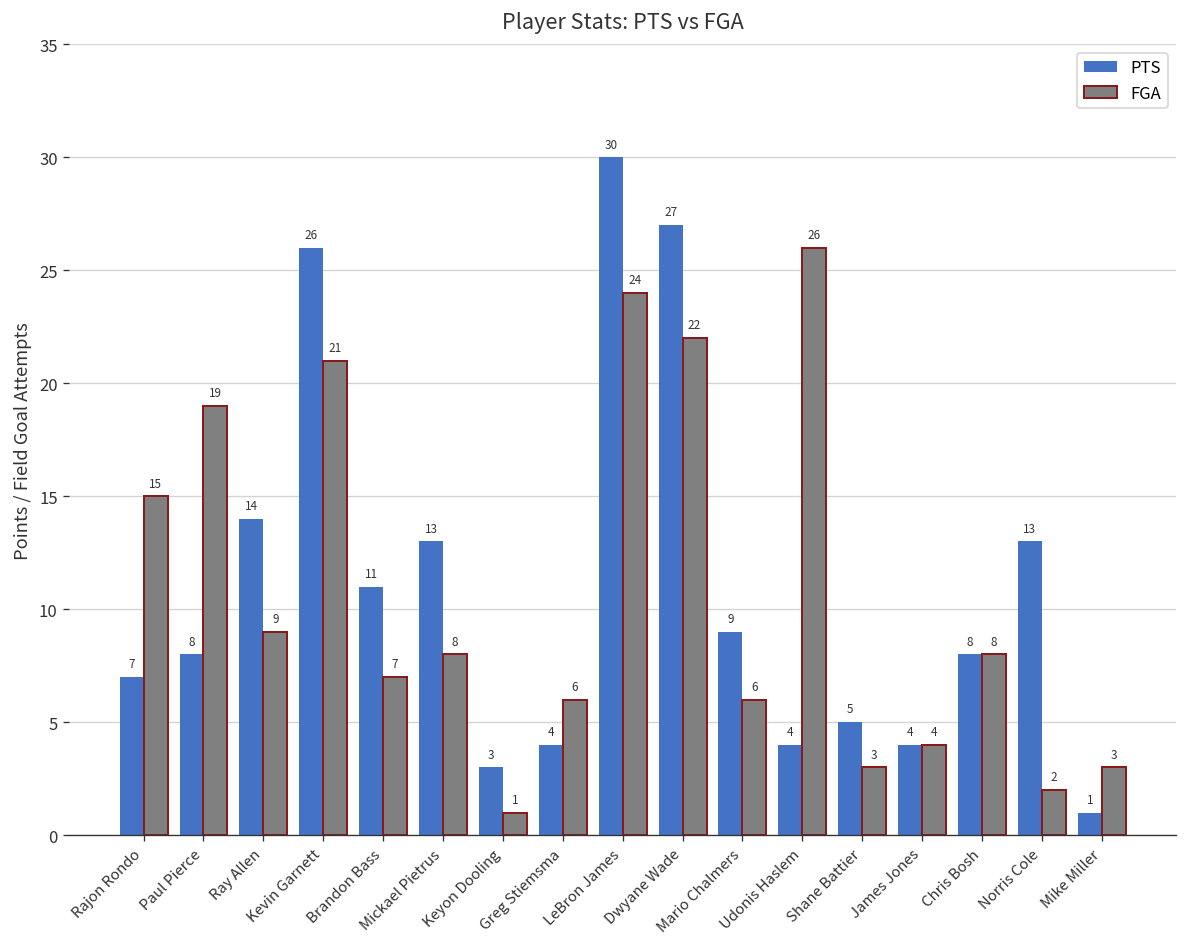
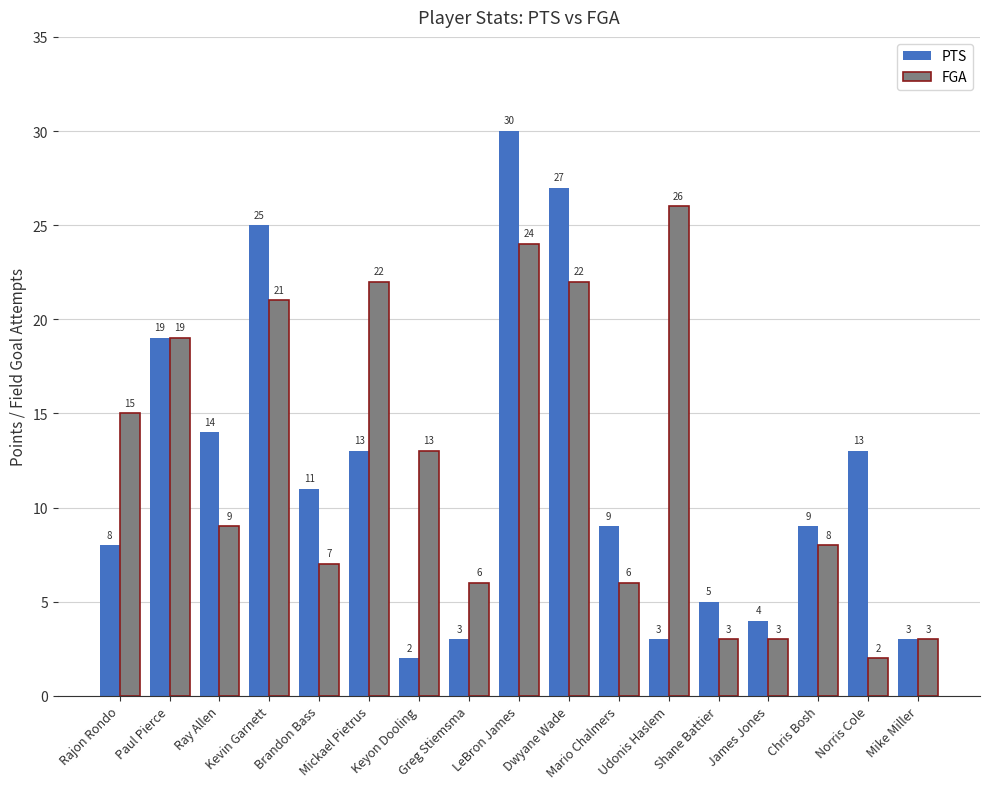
  {
    "PTS": {
-     "Rajon Rondo": 7,
-     "Paul Pierce": 8,
+     "Rajon Rondo": 8,
+     "Paul Pierce": 19,
      "Ray Allen": 14,
-     "Kevin Garnett": 26,
+     "Kevin Garnett": 25,
      "Brandon Bass": 11,
      "Mickael Pietrus": 13,
-     "Keyon Dooling": 3,
-     "Greg Stiemsma": 4,
+     "Keyon Dooling": 2,
+     "Greg Stiemsma": 3,
      "LeBron James": 30,
      "Dwyane Wade": 27,
      "Mario Chalmers": 9,
-     "Udonis Haslem": 4,
+     "Udonis Haslem": 3,
      "Shane Battier": 5,
      "James Jones": 4,
-     "Chris Bosh": 8,
+     "Chris Bosh": 9,
      "Norris Cole": 13,
-     "Mike Miller": 1
+     "Mike Miller": 3
    },
    "FGA": {
      "Rajon Rondo": 15,
      "Paul Pierce": 19,
      "Ray Allen": 9,
      "Kevin Garnett": 21,
      "Brandon Bass": 7,
-     "Mickael Pietrus": 8,
-     "Keyon Dooling": 1,
+     "Mickael Pietrus": 22,
+     "Keyon Dooling": 13,
      "Greg Stiemsma": 6,
      "LeBron James": 24,
      "Dwyane Wade": 22,
      "Mario Chalmers": 6,
      "Udonis Haslem": 26,
      "Shane Battier": 3,
-     "James Jones": 4,
+     "James Jones": 3,
      "Chris Bosh": 8,
      "Norris Cole": 2,
      "Mike Miller": 3
    }
  }
